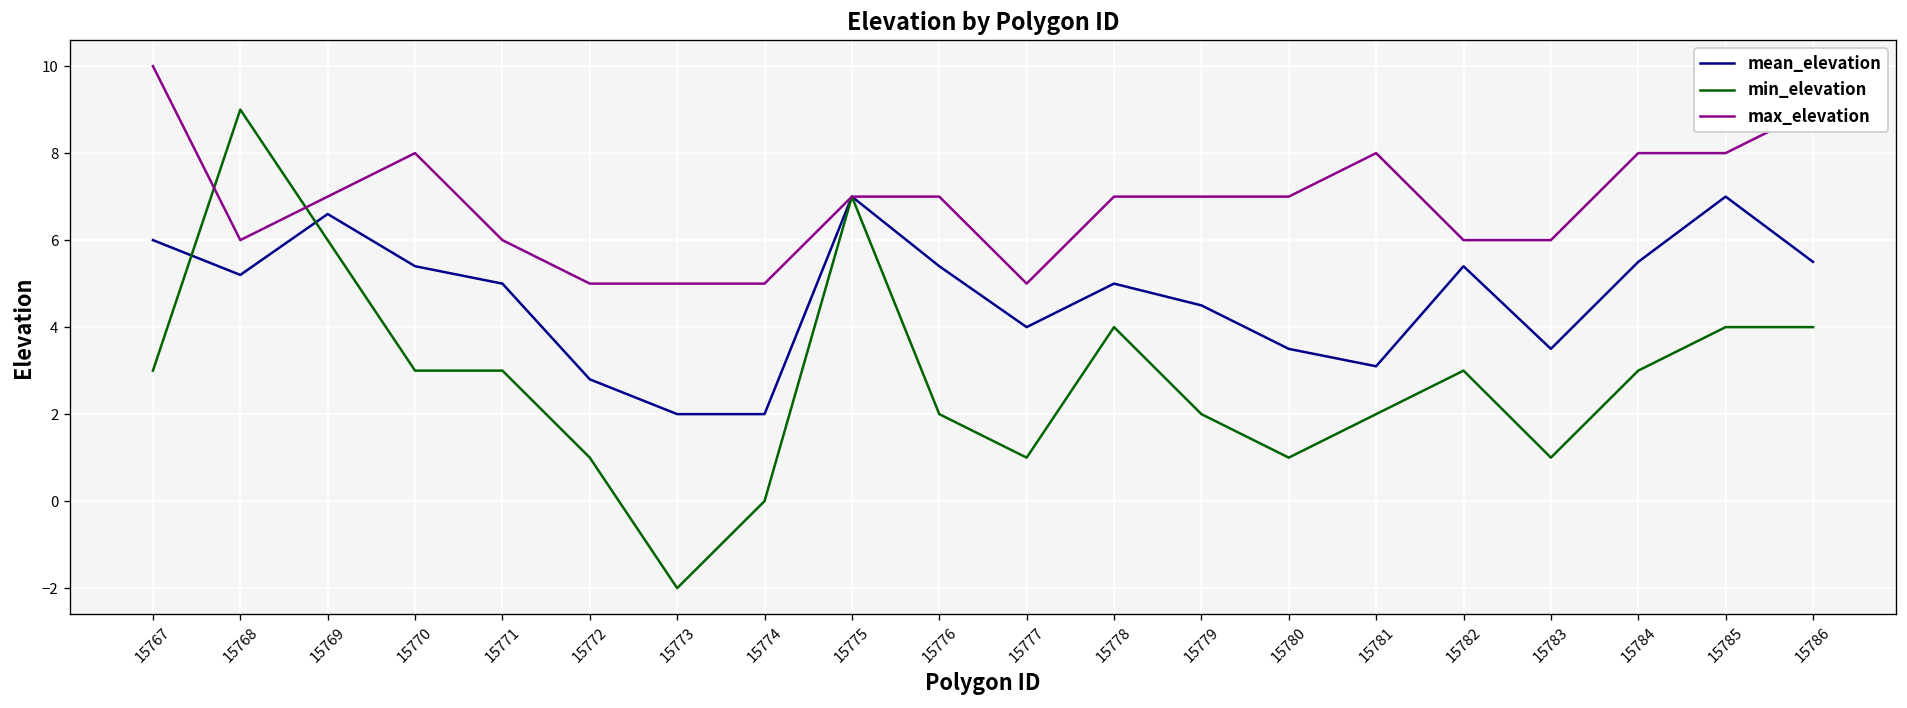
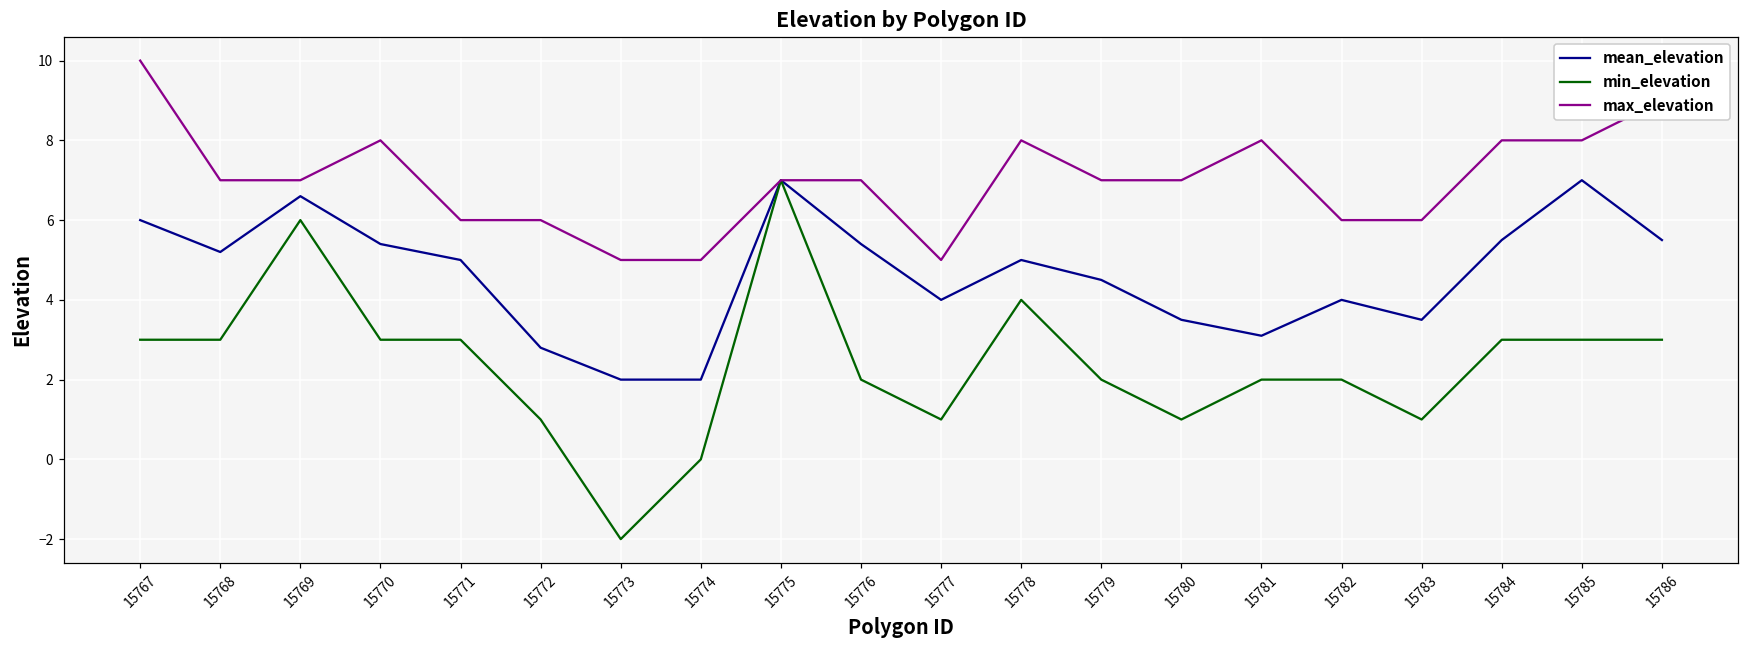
  {
    "mean_elevation": {
      "15767": 6.0,
      "15768": 5.2,
      "15769": 6.6,
      "15770": 5.4,
      "15771": 5.0,
      "15772": 2.8,
      "15773": 2.0,
      "15774": 2.0,
      "15776": 5.4,
      "15777": 4.0,
      "15778": 5.0,
      "15779": 4.5,
      "15780": 3.5,
      "15781": 3.1,
-     "15782": 5.4,
+     "15782": 4.0,
      "15783": 3.5,
      "15784": 5.5,
      "15785": 7.0,
      "15786": 5.5
    },
    "min_elevation": {
      "15767": 3,
-     "15768": 9,
+     "15768": 3,
      "15769": 6,
      "15770": 3,
      "15771": 3,
      "15772": 1,
      "15773": -2,
      "15774": 0,
      "15776": 2,
      "15777": 1,
      "15778": 4,
      "15779": 2,
      "15780": 1,
      "15781": 2,
-     "15782": 3,
+     "15782": 2,
      "15783": 1,
      "15784": 3,
-     "15785": 4,
-     "15786": 4
+     "15785": 3,
+     "15786": 3
    },
    "max_elevation": {
      "15767": 10,
-     "15768": 6,
+     "15768": 7,
      "15769": 7,
      "15770": 8,
      "15771": 6,
-     "15772": 5,
+     "15772": 6,
      "15773": 5,
      "15774": 5,
      "15776": 7,
      "15777": 5,
-     "15778": 7,
+     "15778": 8,
      "15779": 7,
      "15780": 7,
      "15781": 8,
      "15782": 6,
      "15783": 6,
      "15784": 8,
      "15785": 8
    }
  }
